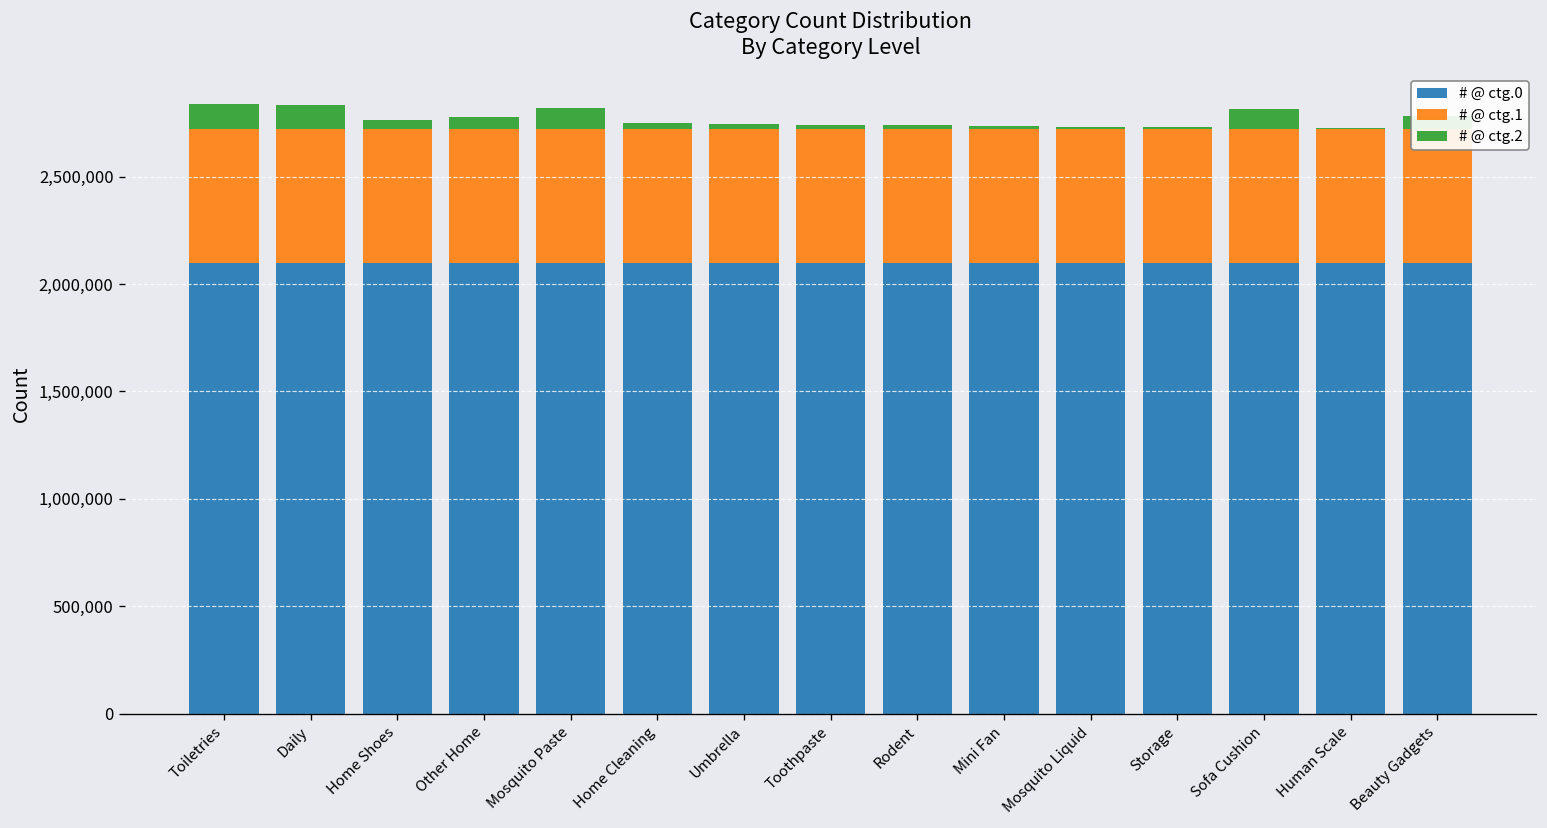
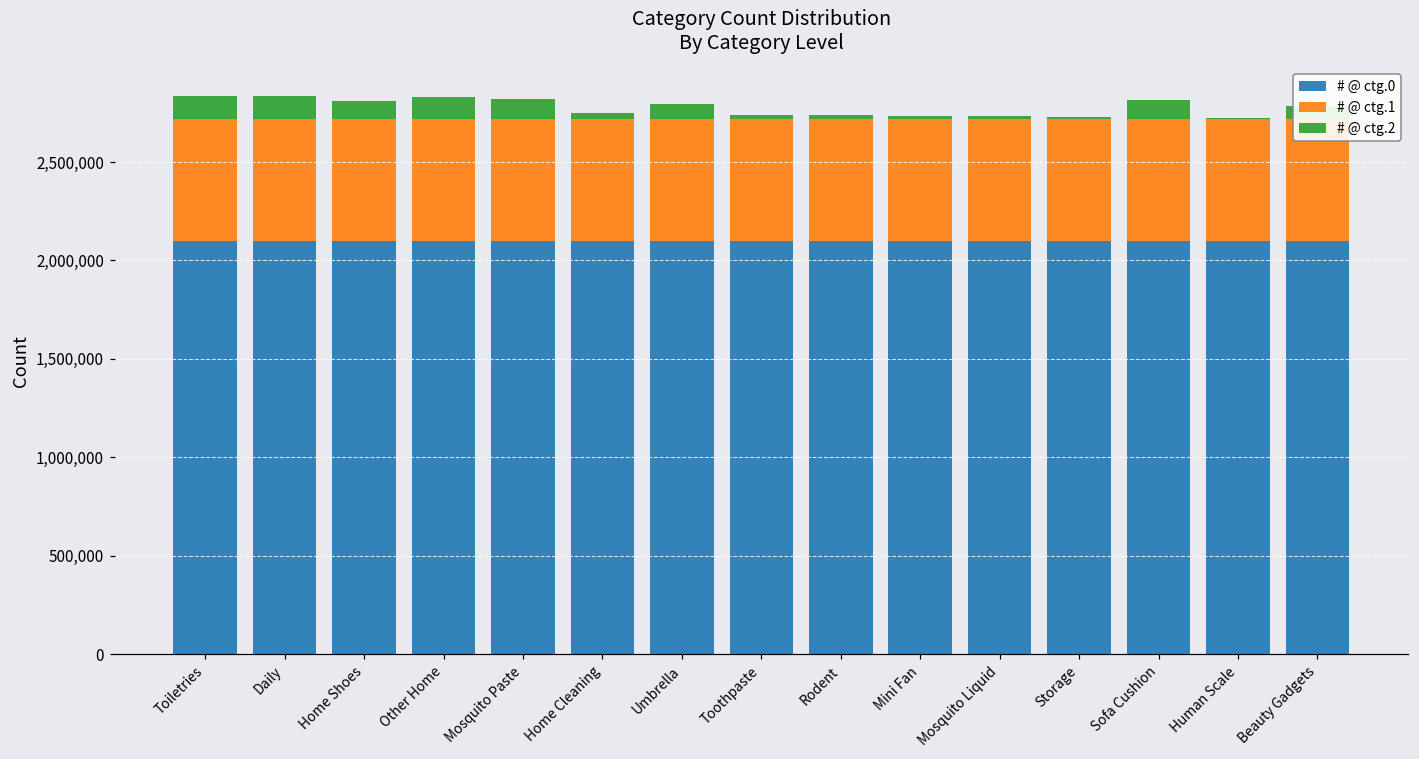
  {
    "# @ ctg.0": {
      "Toiletries": "2,100,000",
      "Daily": "2,100,000",
      "Home Shoes": "2,100,000",
      "Other Home": "2,100,000",
      "Mosquito Paste": "2,100,000",
      "Home Cleaning": "2,100,000",
      "Umbrella": "2,100,000",
      "Toothpaste": "2,100,000",
      "Rodent": "2,100,000",
      "Mini Fan": "2,100,000",
      "Mosquito Liquid": "2,100,000",
      "Storage": "2,100,000",
      "Sofa Cushion": "2,100,000",
      "Human Scale": "2,100,000",
      "Beauty Gadgets": "2,100,000"
    },
    "# @ ctg.1": {
      "Toiletries": "620,000",
      "Daily": "620,000",
      "Home Shoes": "620,000",
      "Other Home": "620,000",
      "Mosquito Paste": "620,000",
      "Home Cleaning": "620,000",
      "Umbrella": "620,000",
      "Toothpaste": "620,000",
      "Rodent": "620,000",
      "Mini Fan": "620,000",
      "Mosquito Liquid": "620,000",
      "Storage": "620,000",
      "Sofa Cushion": "620,000",
      "Human Scale": "620,000"
    },
    "# @ ctg.2": {
      "Toiletries": "120,000",
      "Daily": "120,000",
-     "Home Shoes": "40,000",
-     "Other Home": "60,000",
+     "Home Shoes": "90,000",
+     "Other Home": "110,000",
      "Mosquito Paste": "100,000",
      "Home Cleaning": "30,000",
-     "Umbrella": "30,000",
+     "Umbrella": "80,000",
      "Toothpaste": "20,000",
      "Rodent": "20,000",
      "Mini Fan": "20,000",
      "Sofa Cushion": "90,000"
    }
  }
